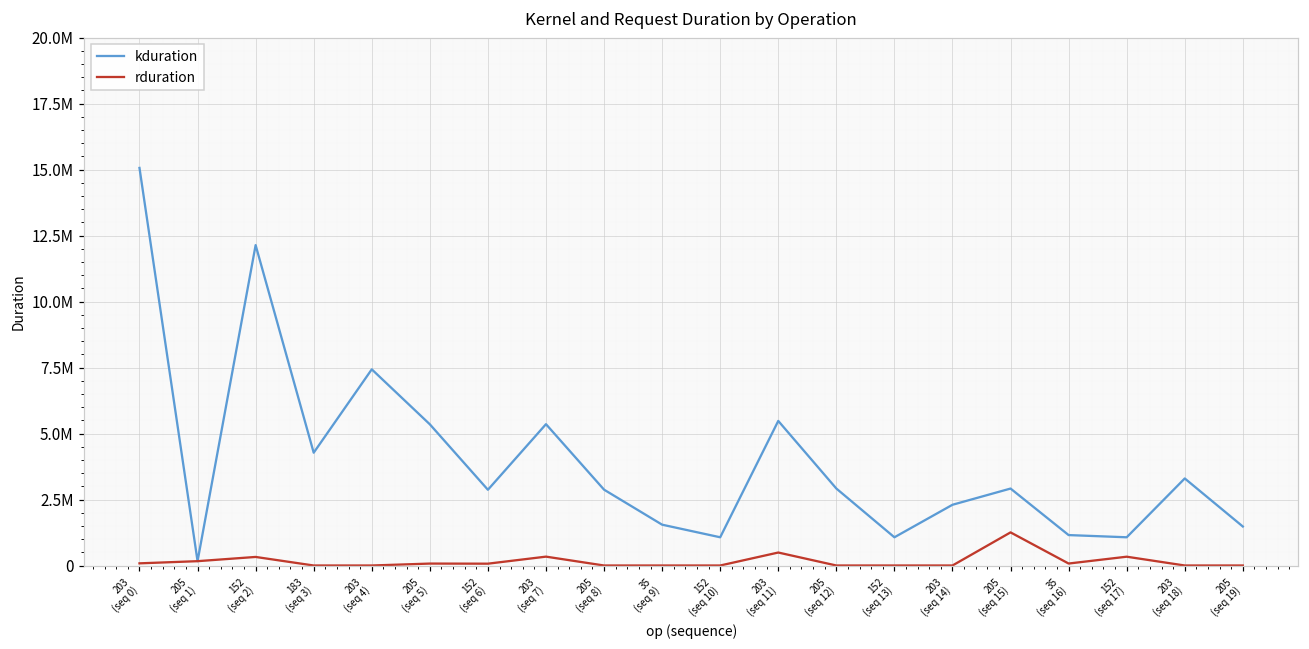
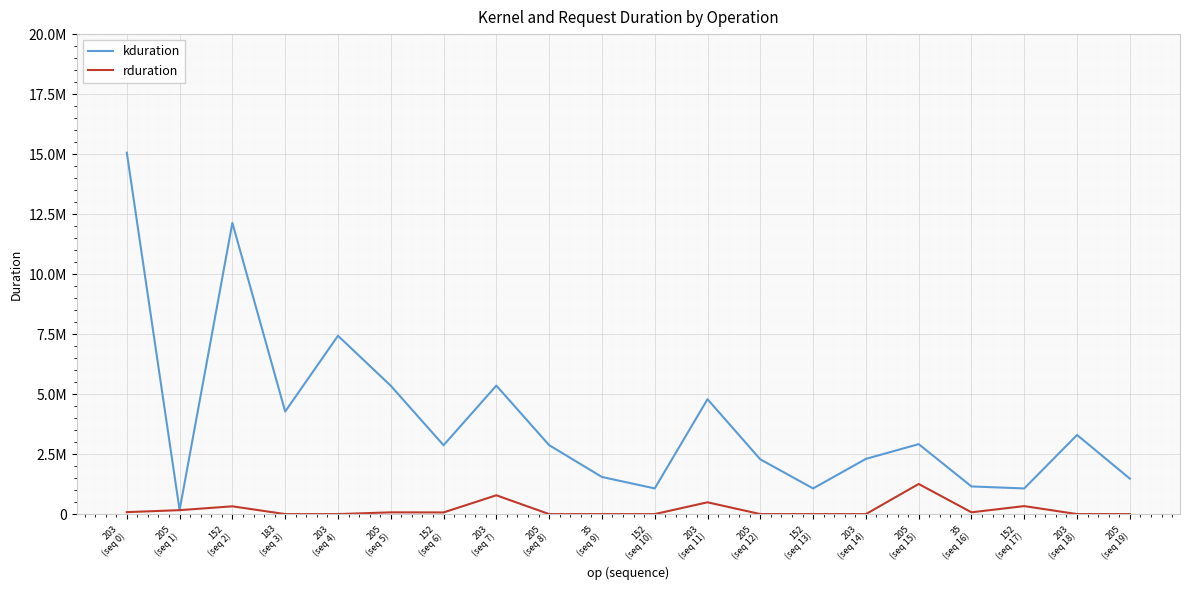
  {
    "kduration": {
      "203 (seq 0)": 15100000,
      "152 (seq 2)": 12100000,
      "183 (seq 3)": 4300000,
      "203 (seq 4)": 7400000,
      "205 (seq 5)": 5300000,
      "152 (seq 6)": 2900000,
      "203 (seq 7)": 5400000,
      "205 (seq 8)": 2900000,
      "35 (seq 9)": 1500000,
      "152 (seq 10)": 1100000,
-     "203 (seq 11)": 5500000,
-     "205 (seq 12)": 2900000,
+     "203 (seq 11)": 4800000,
+     "205 (seq 12)": 2300000,
      "152 (seq 13)": 1100000,
      "203 (seq 14)": 2300000,
      "205 (seq 15)": 2900000,
      "35 (seq 16)": 1200000,
      "152 (seq 17)": 1100000,
      "203 (seq 18)": 3300000,
      "205 (seq 19)": 1500000
    },
    "rduration": {
      "203 (seq 0)": 100000,
      "152 (seq 2)": 300000,
      "183 (seq 3)": 0,
      "203 (seq 4)": 0,
      "205 (seq 5)": 100000,
      "152 (seq 6)": 100000,
-     "203 (seq 7)": 300000,
+     "203 (seq 7)": 800000,
      "205 (seq 8)": 0,
      "35 (seq 9)": 0,
      "152 (seq 10)": 0,
      "203 (seq 11)": 500000,
      "205 (seq 12)": 0,
      "152 (seq 13)": 0,
      "203 (seq 14)": 0,
      "205 (seq 15)": 1300000,
      "35 (seq 16)": 100000,
      "152 (seq 17)": 300000,
      "203 (seq 18)": 0,
      "205 (seq 19)": 0
    }
  }
